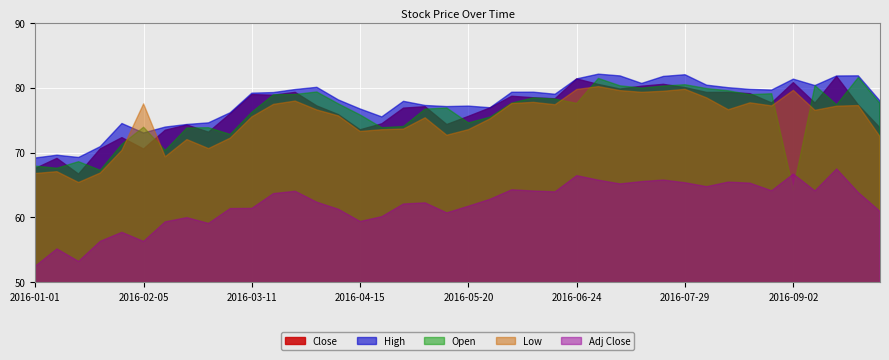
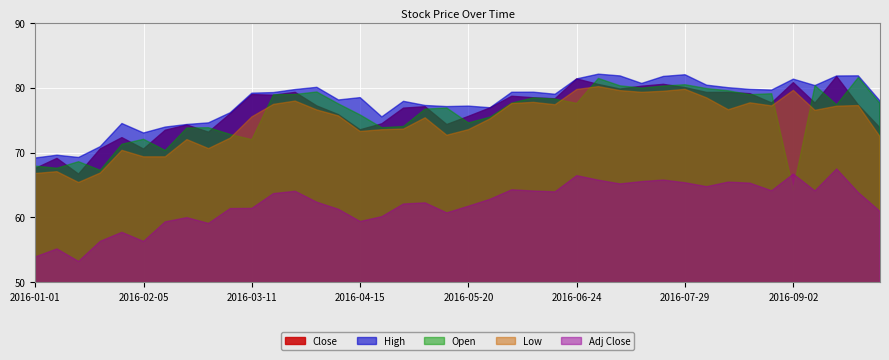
  {
    "Close": {
      "2016-02-05": 71,
      "2016-05-20": 76,
      "2016-09-02": 81
    },
    "High": {
      "2016-01-01": 69,
      "2016-02-05": 73,
-     "2016-04-15": 77,
+     "2016-04-15": 78,
      "2016-05-20": 77,
      "2016-07-29": 82,
      "2016-09-02": 81
    },
    "Open": {
-     "2016-02-05": 74,
-     "2016-03-11": 76,
+     "2016-02-05": 72,
+     "2016-03-11": 72,
      "2016-04-15": 76,
      "2016-05-20": 75,
      "2016-06-24": 78,
      "2016-07-29": 80,
      "2016-09-02": 64
    },
    "Low": {
      "2016-01-01": 67,
-     "2016-02-05": 78,
+     "2016-02-05": 69,
      "2016-03-11": 76,
      "2016-05-20": 74,
      "2016-06-24": 80,
      "2016-09-02": 80
    },
    "Adj Close": {
-     "2016-01-01": 52,
+     "2016-01-01": 54,
      "2016-02-05": 56,
      "2016-03-11": 61,
      "2016-04-15": 59,
      "2016-05-20": 62,
      "2016-06-24": 66,
      "2016-07-29": 65,
      "2016-09-02": 67
    }
  }
